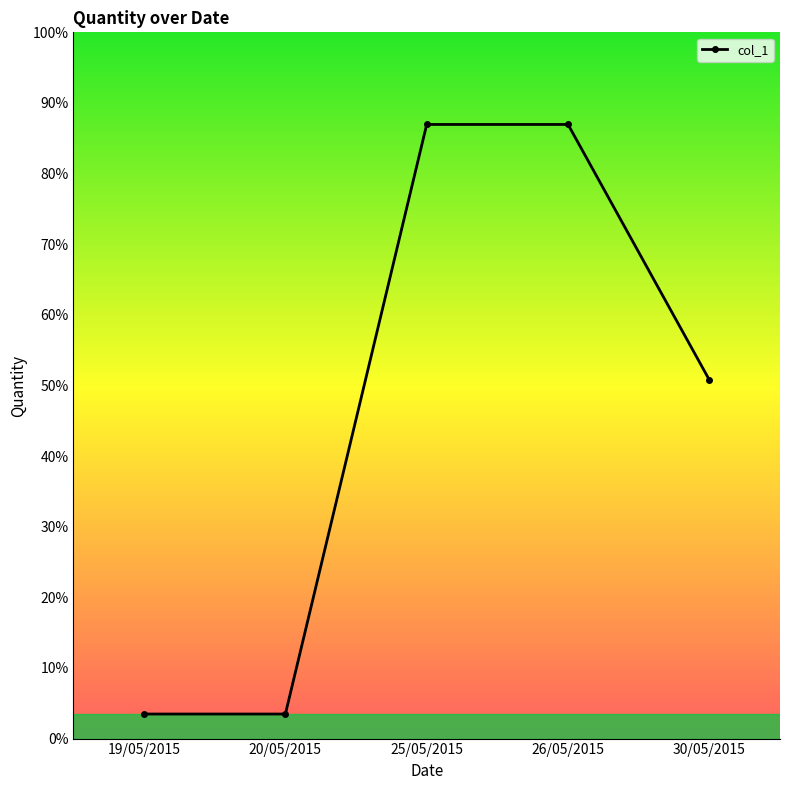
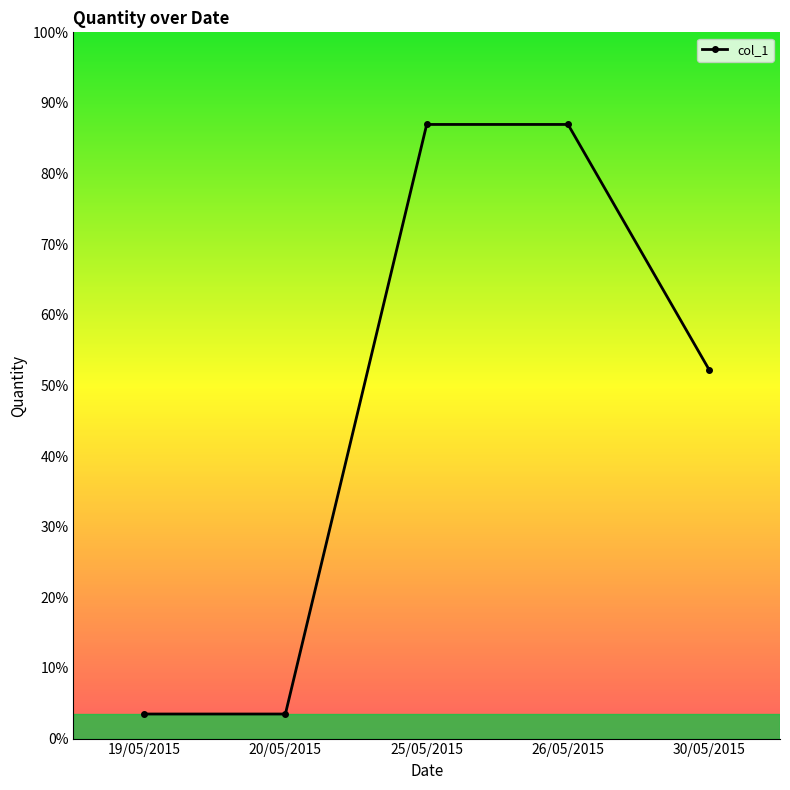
  {
    "25/05/2015": "87%",
    "26/05/2015": "87%",
-   "30/05/2015": "51%"
+   "30/05/2015": "52%"
  }
